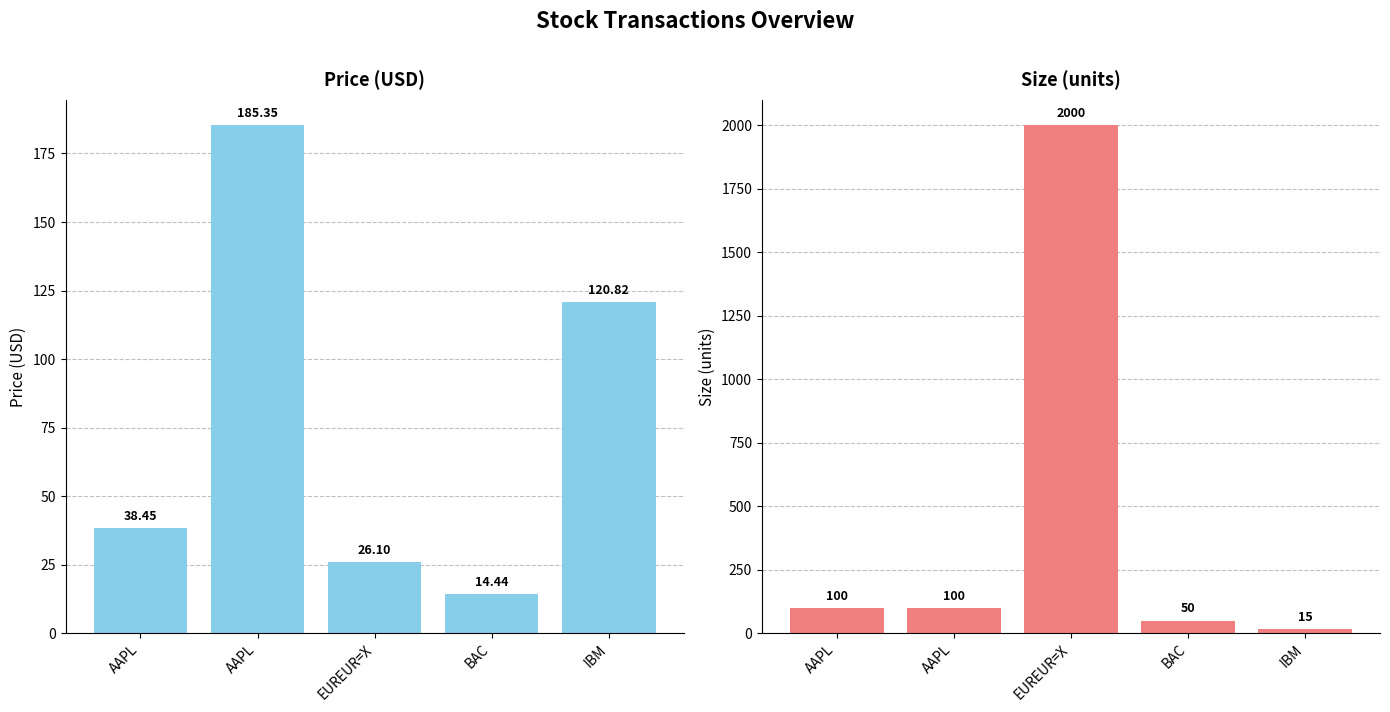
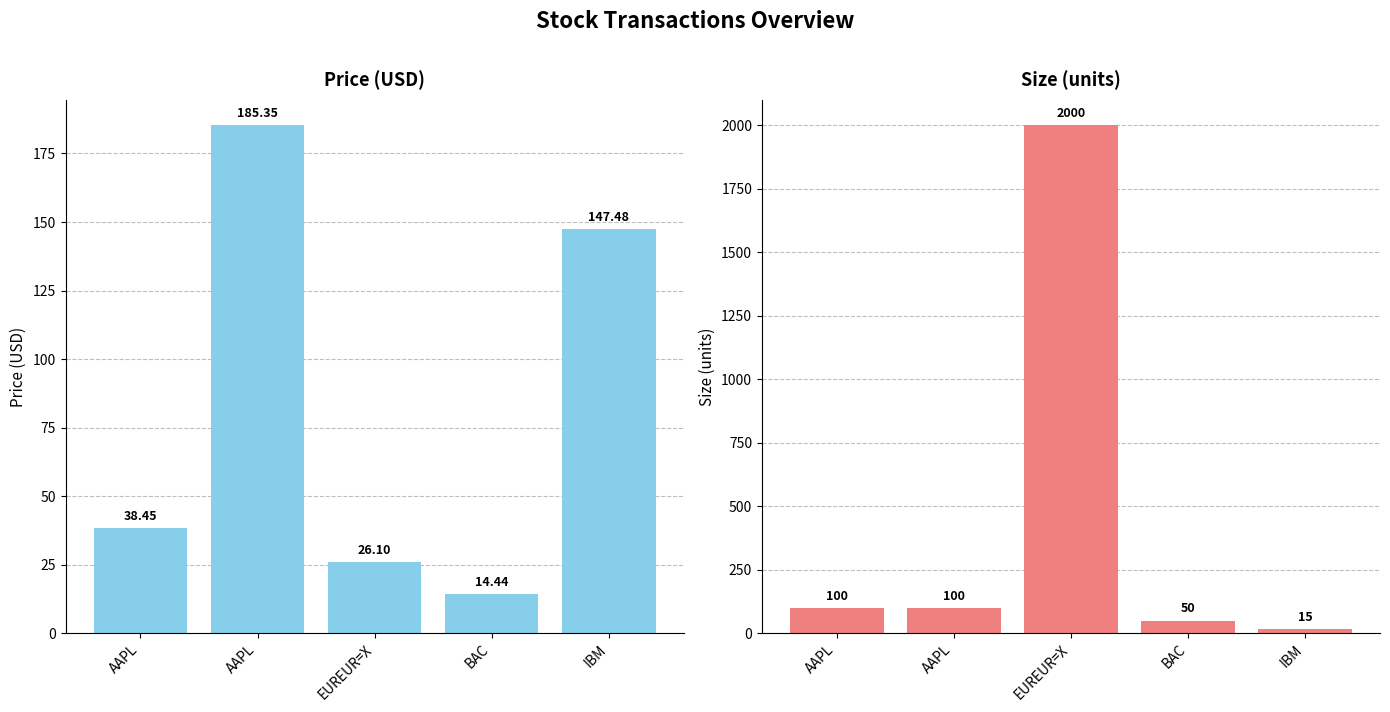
  {
    "Price (USD)": {
      "EUREUR=X": 26.10,
      "BAC": 14.44,
-     "IBM": 120.82
+     "IBM": 147.48
    },
    "Size (units)": {
      "EUREUR=X": 2000,
      "BAC": 50,
      "IBM": 15
    }
  }
